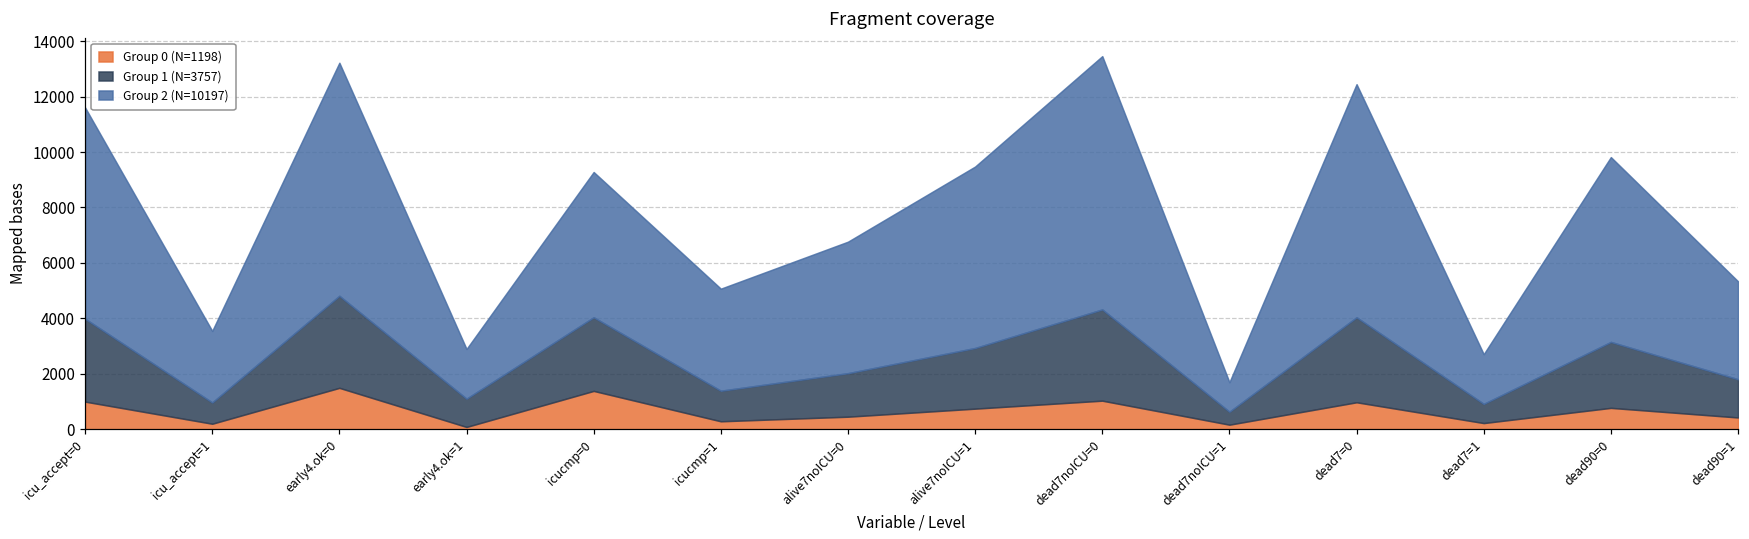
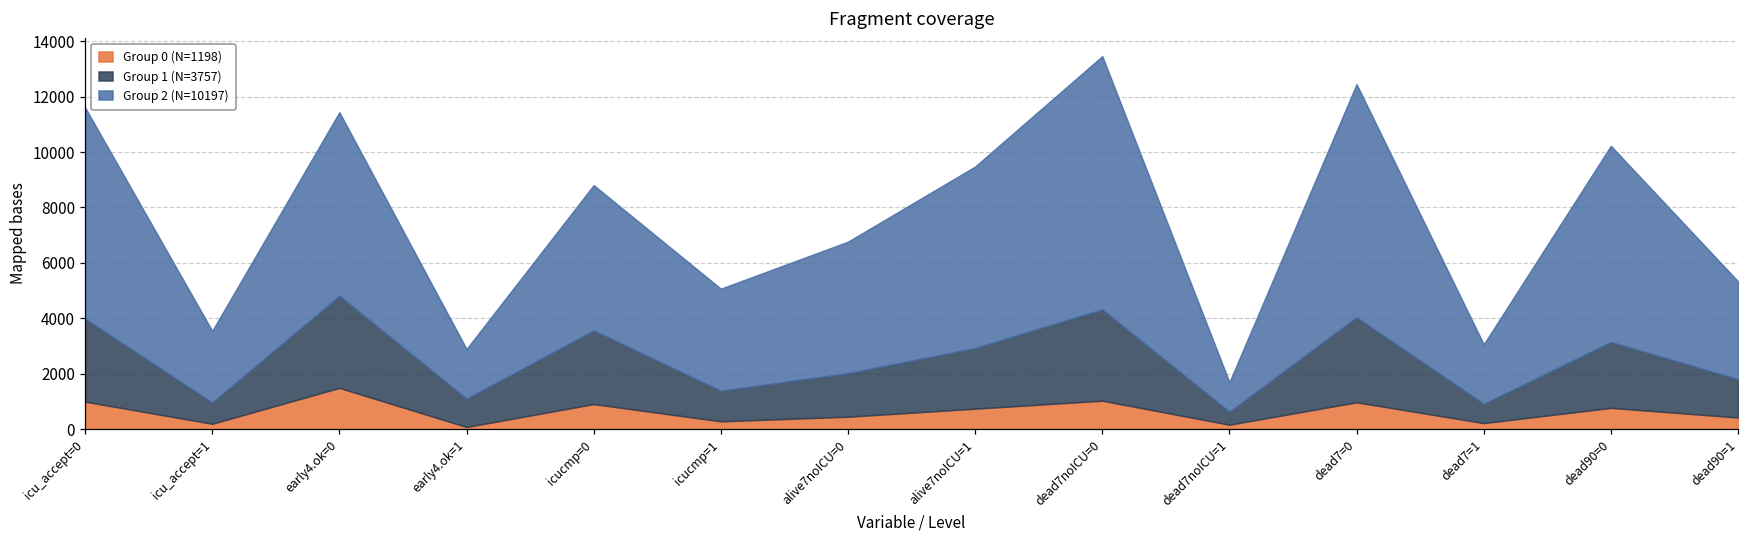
  {
    "Group 0 (N=1198)": {
      "icu_accept=0": 1000,
      "icu_accept=1": 200,
      "early4.ok=0": 1500,
-     "icucmp=0": 1400,
+     "icucmp=0": 900,
      "icucmp=1": 300,
      "alive7noICU=0": 500,
      "alive7noICU=1": 700,
      "dead7noICU=0": 1000,
      "dead7noICU=1": 200,
      "dead7=0": 1000,
      "dead7=1": 200,
      "dead90=0": 800,
      "dead90=1": 400
    },
    "Group 1 (N=3757)": {
      "icu_accept=0": 3000,
      "icu_accept=1": 800,
      "early4.ok=0": 3300,
      "early4.ok=1": 1000,
      "icucmp=0": 2700,
      "icucmp=1": 1100,
      "alive7noICU=0": 1600,
      "alive7noICU=1": 2200,
      "dead7noICU=0": 3300,
      "dead7noICU=1": 500,
      "dead7=0": 3100,
      "dead7=1": 700,
      "dead90=0": 2400,
      "dead90=1": 1400
    },
    "Group 2 (N=10197)": {
      "icu_accept=0": 7600,
      "icu_accept=1": 2600,
-     "early4.ok=0": 8400,
+     "early4.ok=0": 6600,
      "early4.ok=1": 1800,
      "icucmp=0": 5200,
      "icucmp=1": 3700,
      "alive7noICU=0": 4700,
      "alive7noICU=1": 6500,
      "dead7noICU=0": 9100,
      "dead7noICU=1": 1100,
      "dead7=0": 8400,
-     "dead7=1": 1800,
-     "dead90=0": 6700,
+     "dead7=1": 2100,
+     "dead90=0": 7100,
      "dead90=1": 3500
    }
  }
